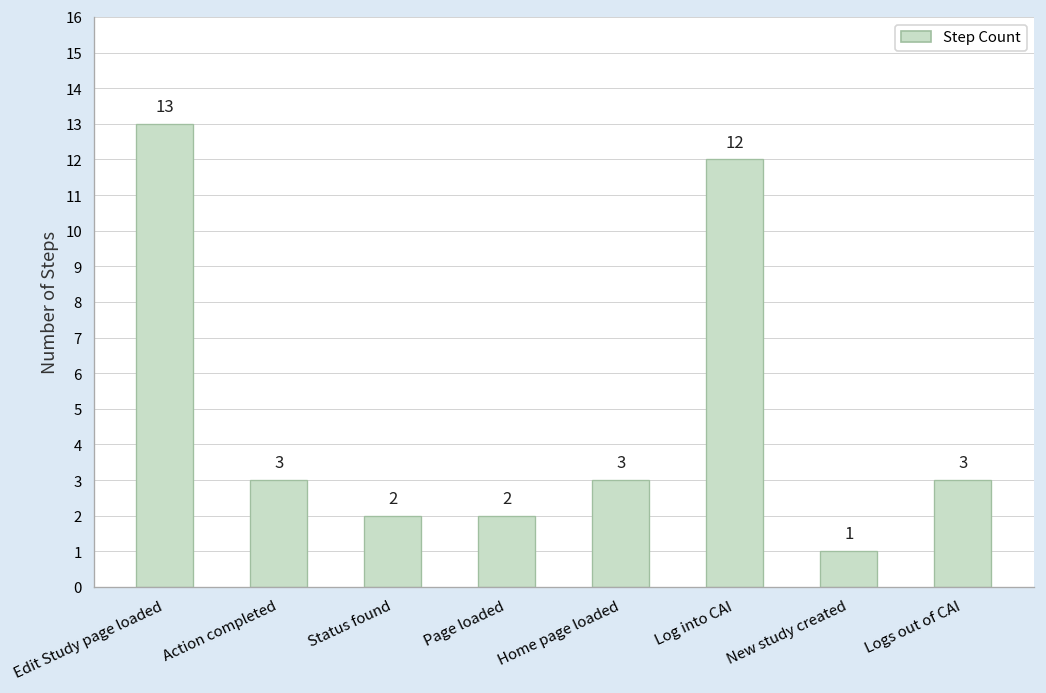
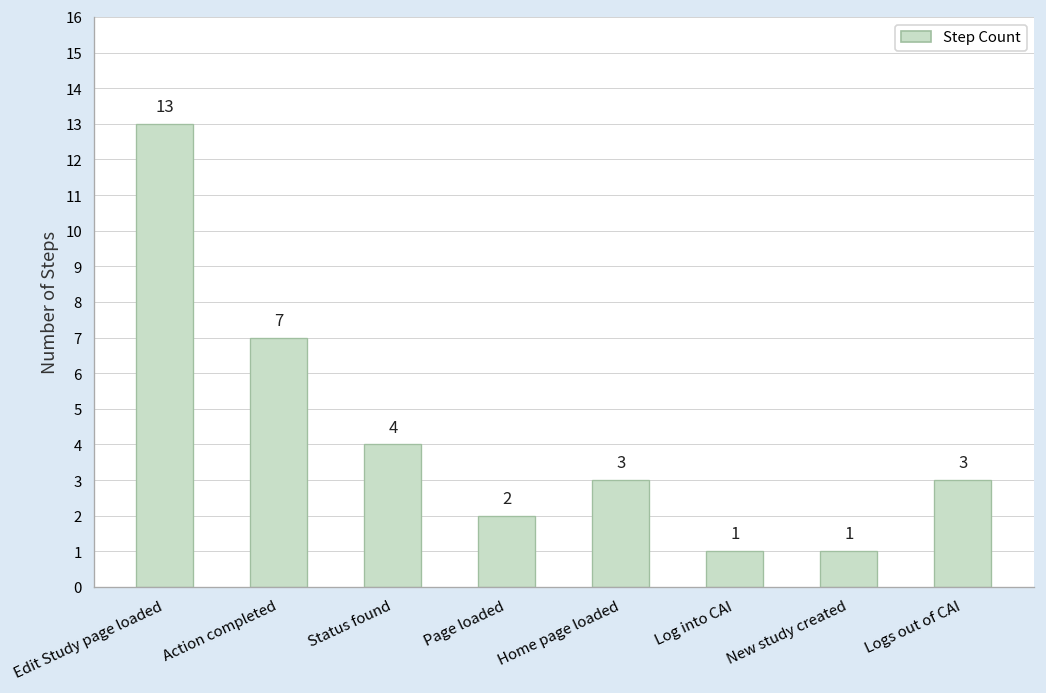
  {
    "Edit Study page loaded": 13,
-   "Action completed": 3,
-   "Status found": 2,
+   "Action completed": 7,
+   "Status found": 4,
    "Page loaded": 2,
    "Home page loaded": 3,
-   "Log into CAI": 12,
+   "Log into CAI": 1,
    "New study created": 1,
    "Logs out of CAI": 3
  }
